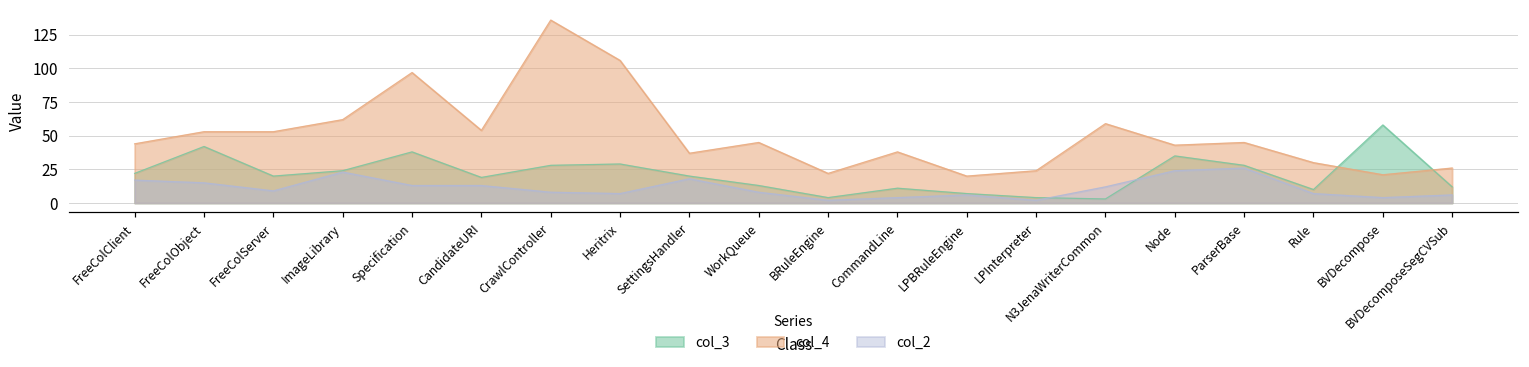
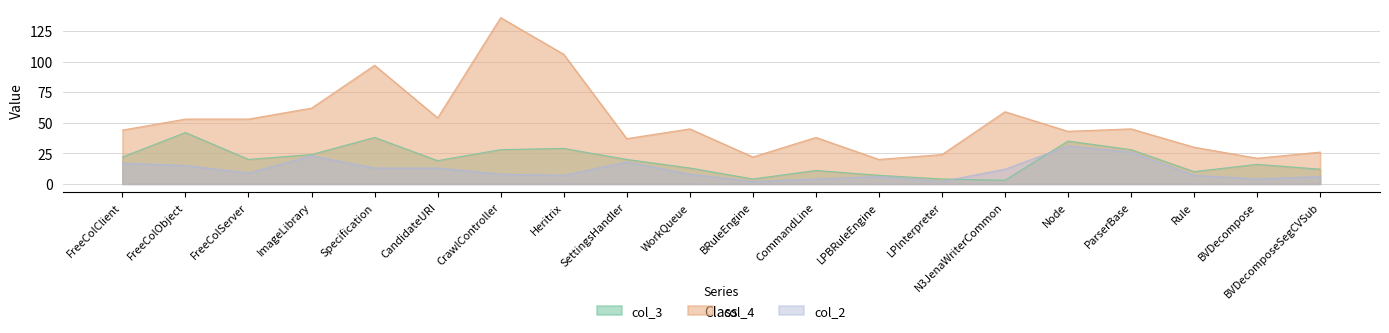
  {
    "col_3": {
      "FreeColClient": 22,
      "FreeColObject": 42,
      "FreeColServer": 20,
      "Specification": 38,
      "CandidateURI": 19,
      "CrawlController": 28,
      "Heritrix": 29,
      "WorkQueue": 13,
      "CommandLine": 11,
      "N3JenaWriterCommon": 3,
      "Node": 35,
      "Rule": 10,
-     "BVDecompose": 58,
+     "BVDecompose": 16,
      "BVDecomposeSegCVSub": 12
    },
    "col_4": {
      "FreeColClient": 44,
      "FreeColObject": 53,
      "FreeColServer": 53,
      "ImageLibrary": 62,
      "Specification": 97,
      "CandidateURI": 54,
      "CrawlController": 136,
      "Heritrix": 106,
      "SettingsHandler": 37,
      "WorkQueue": 45,
      "BRuleEngine": 22,
      "CommandLine": 38,
      "LPBRuleEngine": 20,
      "LPInterpreter": 24,
      "N3JenaWriterCommon": 59,
      "Node": 43,
      "ParserBase": 45,
      "Rule": 30,
      "BVDecompose": 21,
      "BVDecomposeSegCVSub": 26
    },
    "col_2": {
      "FreeColClient": 17,
      "FreeColObject": 15,
      "FreeColServer": 9,
      "Specification": 13,
      "CandidateURI": 13,
      "CrawlController": 8,
      "Heritrix": 7,
      "WorkQueue": 8,
      "CommandLine": 4,
      "N3JenaWriterCommon": 12,
-     "Node": 24,
+     "Node": 31,
      "Rule": 7,
      "BVDecompose": 4,
      "BVDecomposeSegCVSub": 6
    }
  }
